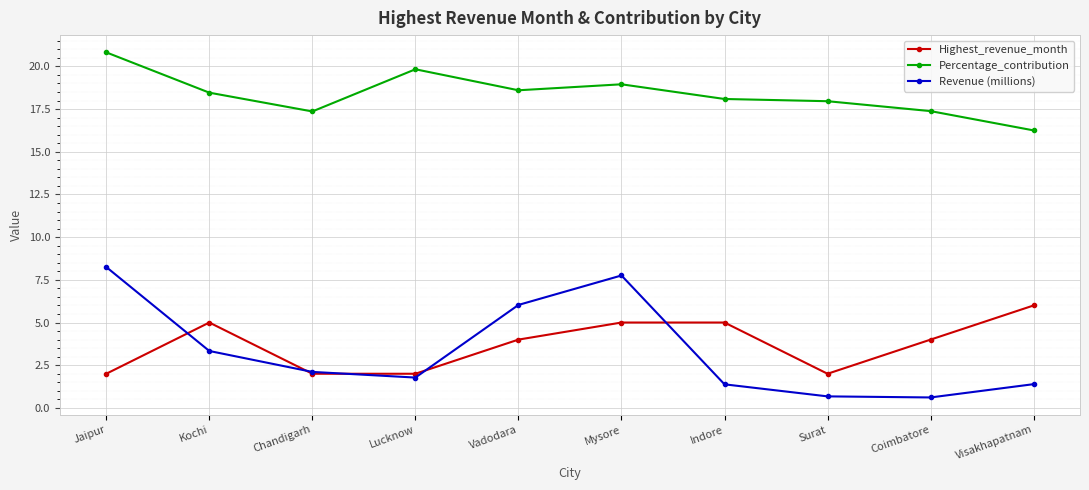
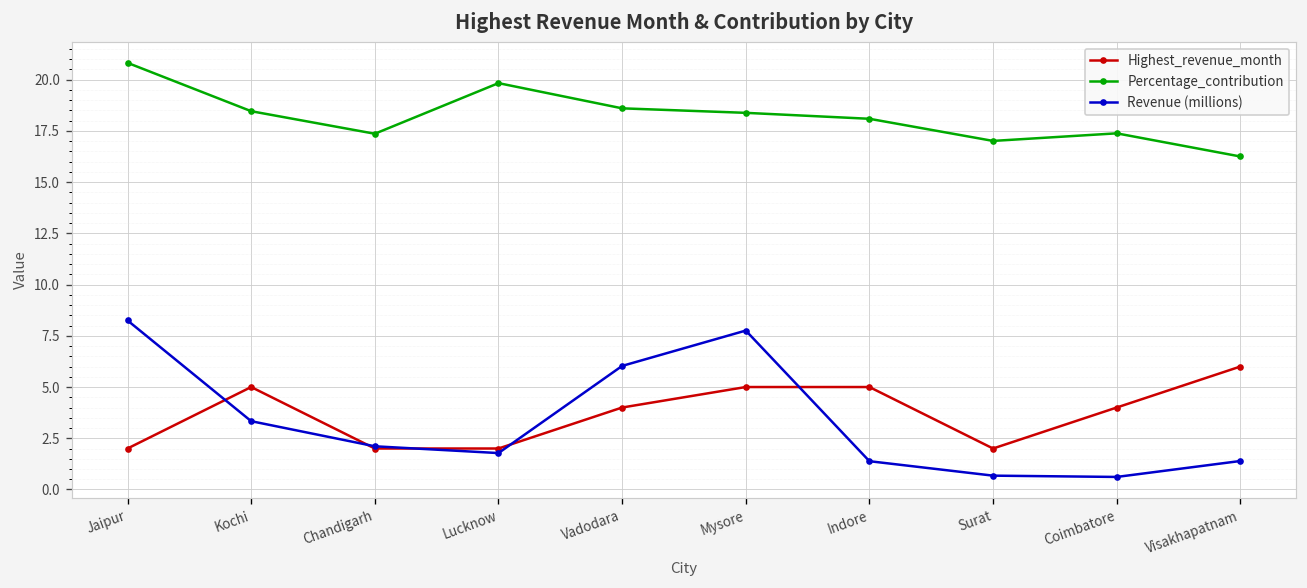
  {
    "Highest_revenue_month": {
      "Jaipur": 2.0,
      "Kochi": 5.0,
      "Lucknow": 2.0,
      "Vadodara": 4.0,
      "Mysore": 5.0,
      "Indore": 5.0,
      "Surat": 2.0,
      "Coimbatore": 4.0,
      "Visakhapatnam": 6.0
    },
    "Percentage_contribution": {
      "Jaipur": 20.8,
      "Kochi": 18.5,
      "Chandigarh": 17.4,
      "Lucknow": 19.8,
      "Vadodara": 18.6,
-     "Mysore": 19.0,
+     "Mysore": 18.4,
      "Indore": 18.1,
-     "Surat": 18.0,
+     "Surat": 17.0,
      "Coimbatore": 17.4,
      "Visakhapatnam": 16.3
    },
    "Revenue (millions)": {
      "Jaipur": 8.2,
      "Kochi": 3.3,
      "Lucknow": 1.8,
      "Vadodara": 6.0,
      "Mysore": 7.8,
      "Indore": 1.4,
      "Surat": 0.7,
      "Coimbatore": 0.6,
      "Visakhapatnam": 1.4
    }
  }
